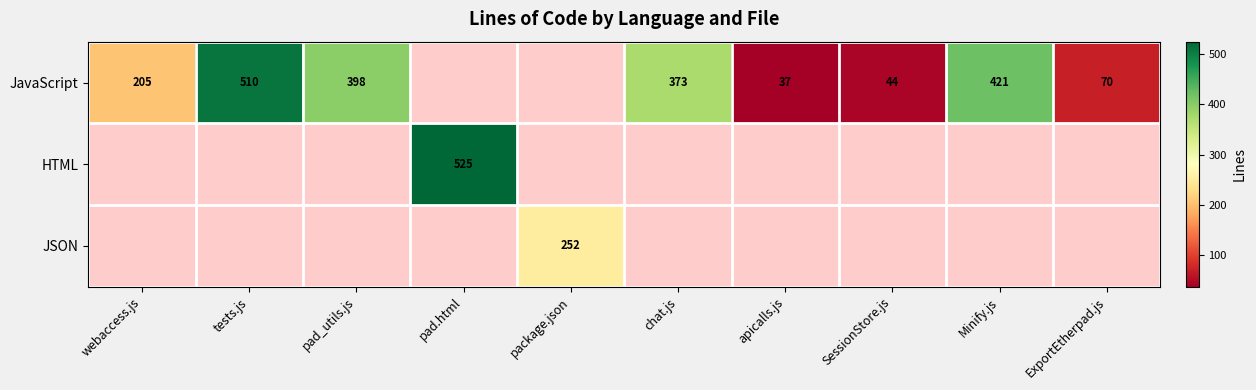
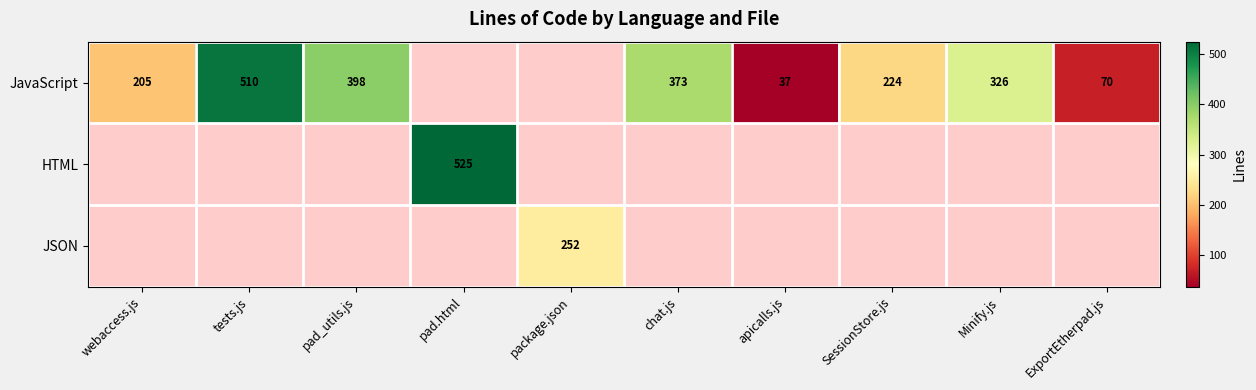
  {
    "JavaScript": {
      "webaccess.js": 205,
      "tests.js": 510,
      "pad_utils.js": 398,
      "chat.js": 373,
      "apicalls.js": 37,
-     "SessionStore.js": 44,
-     "Minify.js": 421,
+     "SessionStore.js": 224,
+     "Minify.js": 326,
      "ExportEtherpad.js": 70
    },
    "HTML": {
      "pad.html": 525
    },
    "JSON": {
      "package.json": 252
    }
  }
